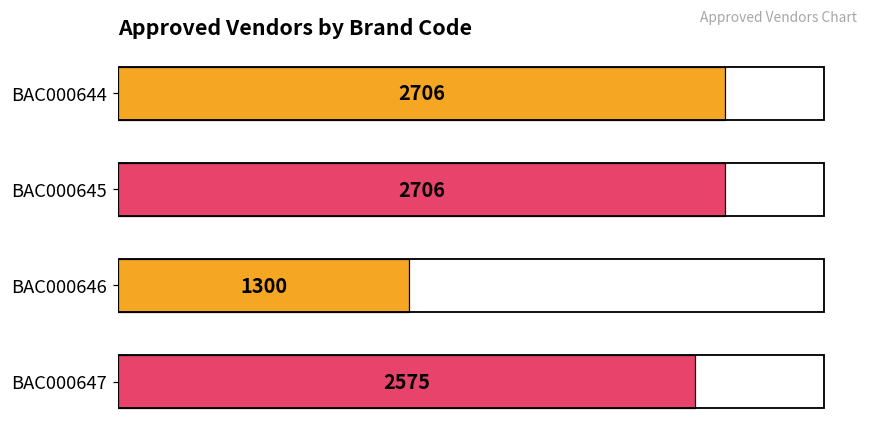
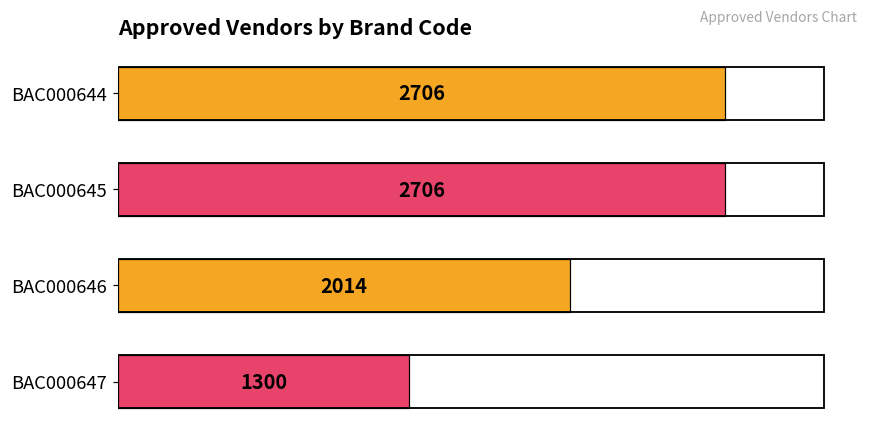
  {
    "BAC000644": 2706,
    "BAC000645": 2706,
-   "BAC000646": 1300,
-   "BAC000647": 2575
+   "BAC000646": 2014,
+   "BAC000647": 1300
  }
